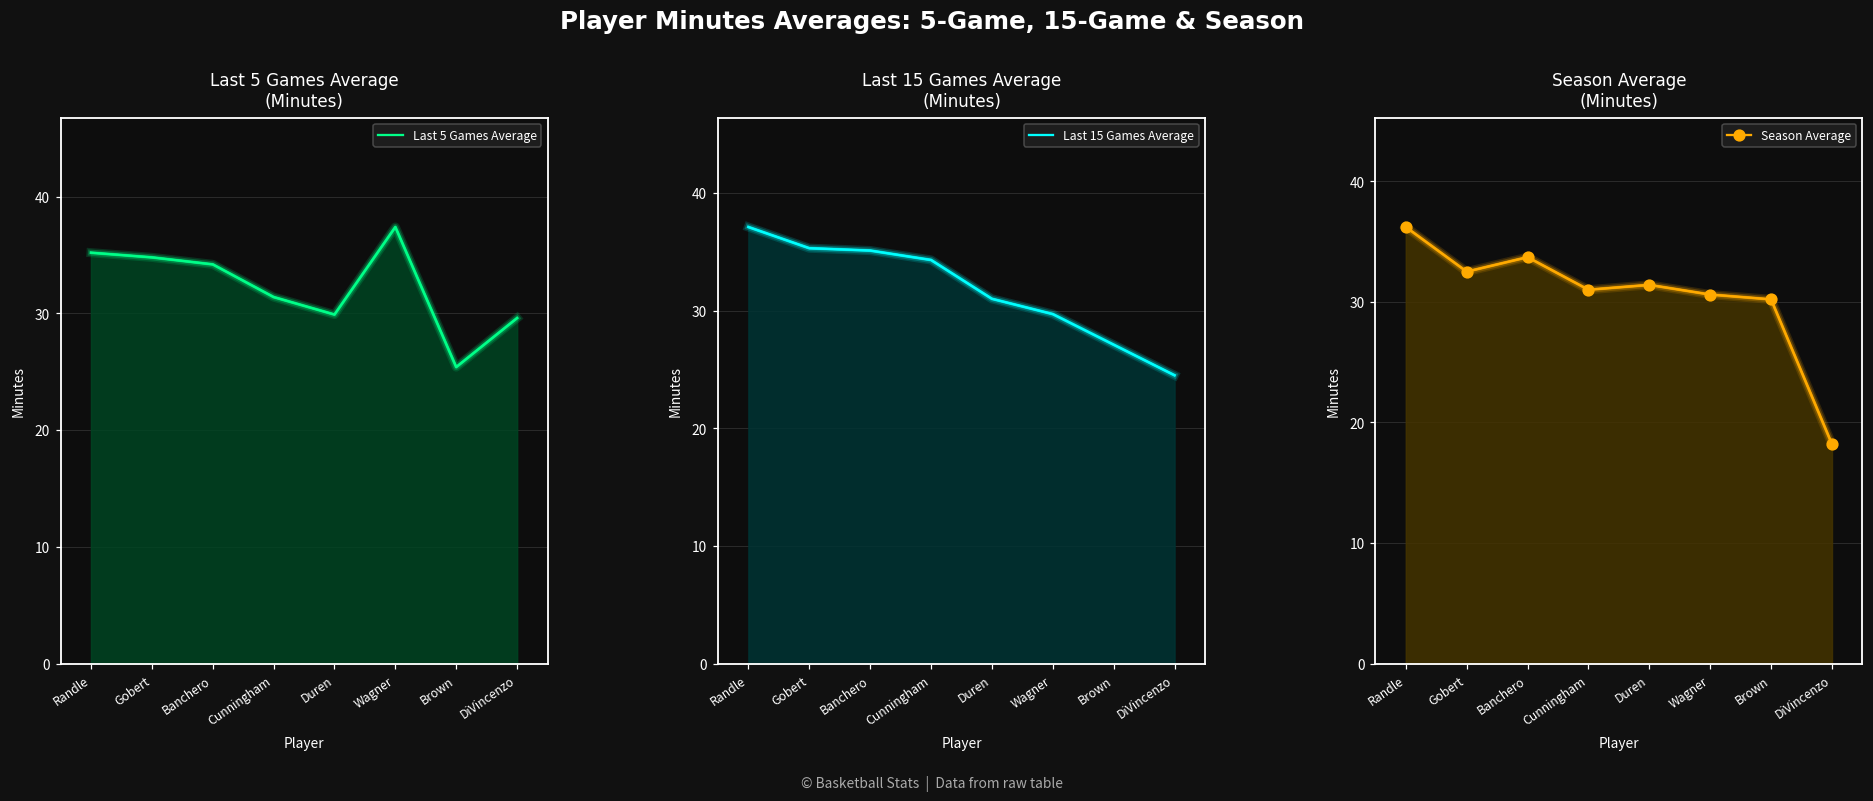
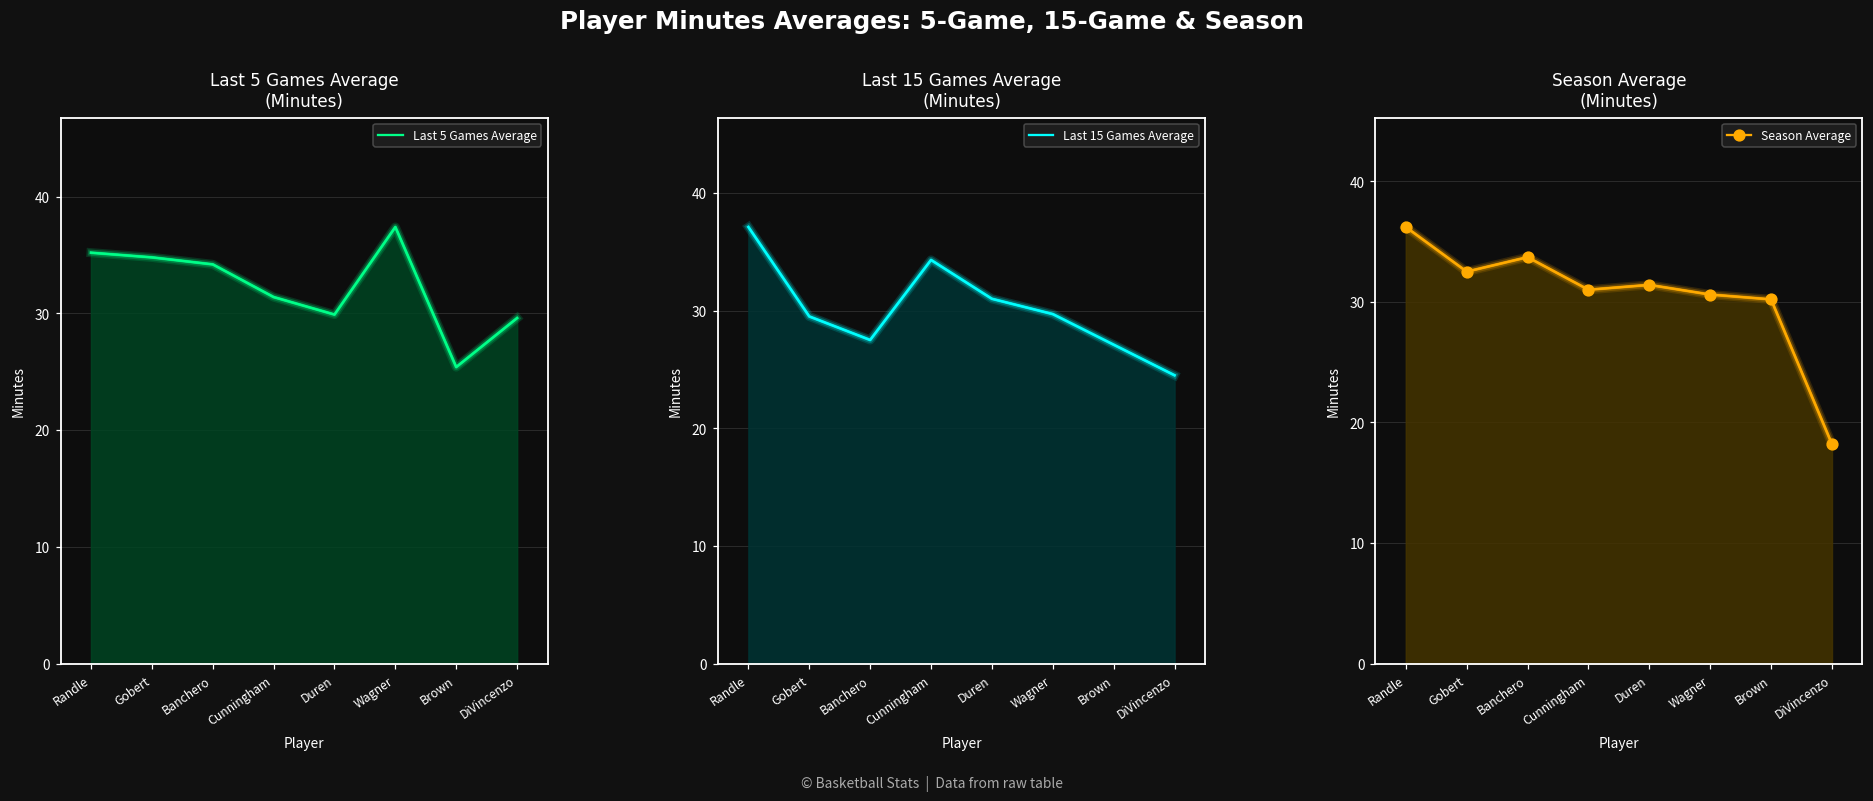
  {
    "Last 5 Games Average (Minutes)": {
      "Randle": 35.2,
      "Gobert": 34.8,
      "Banchero": 34.2,
      "Cunningham": 31.4,
      "Duren": 29.9,
      "Wagner": 37.4,
      "Brown": 25.4,
      "DiVincenzo": 29.6
    },
    "Last 15 Games Average (Minutes)": {
      "Randle": 37.1,
-     "Gobert": 35.3,
-     "Banchero": 35.1,
+     "Gobert": 29.5,
+     "Banchero": 27.5,
      "Cunningham": 34.3,
      "Duren": 31.0,
      "Wagner": 29.7,
      "Brown": 27.1,
      "DiVincenzo": 24.5
    },
    "Season Average (Minutes)": {
      "Randle": 36.2,
      "Gobert": 32.5,
      "Banchero": 33.7,
      "Cunningham": 31.0,
      "Duren": 31.4,
      "Wagner": 30.6,
      "Brown": 30.2,
      "DiVincenzo": 18.2
    }
  }
